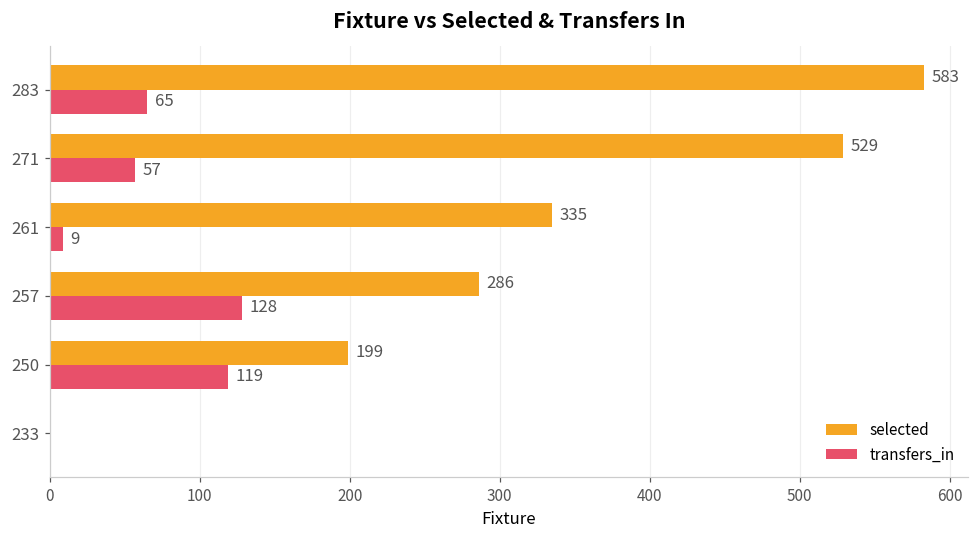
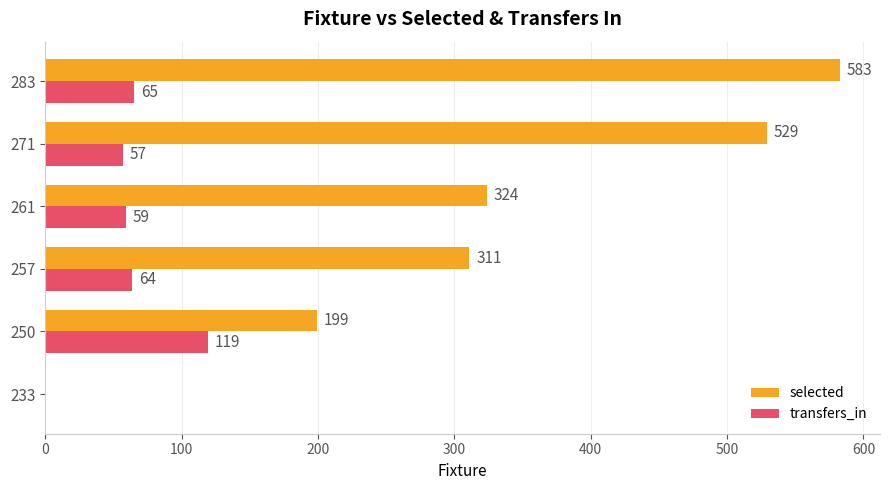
  {
    "selected": {
      "283": 583,
      "271": 529,
-     "261": 335,
-     "257": 286,
+     "261": 324,
+     "257": 311,
      "250": 199
    },
    "transfers_in": {
      "283": 65,
      "271": 57,
-     "261": 9,
-     "257": 128,
+     "261": 59,
+     "257": 64,
      "250": 119
    }
  }
